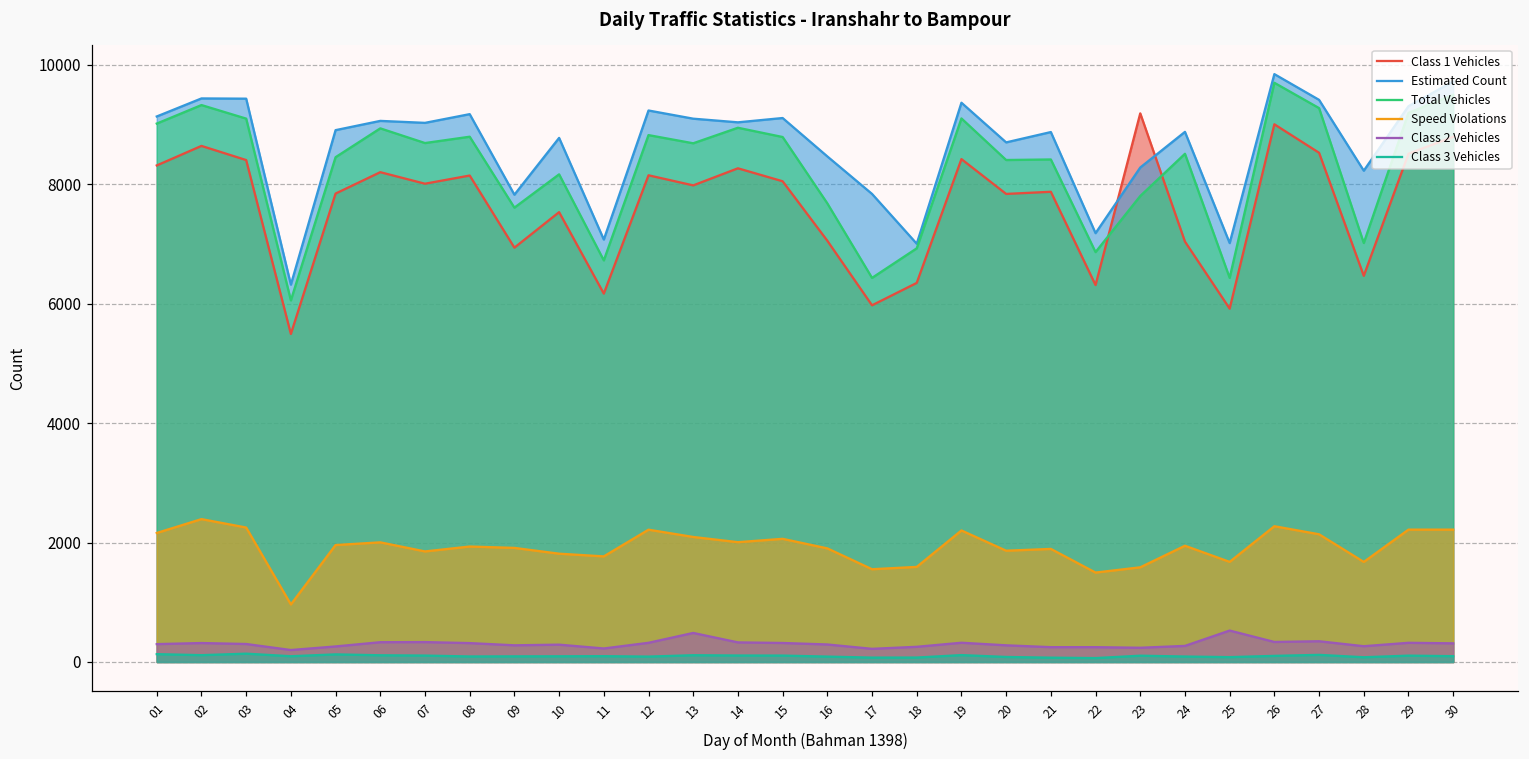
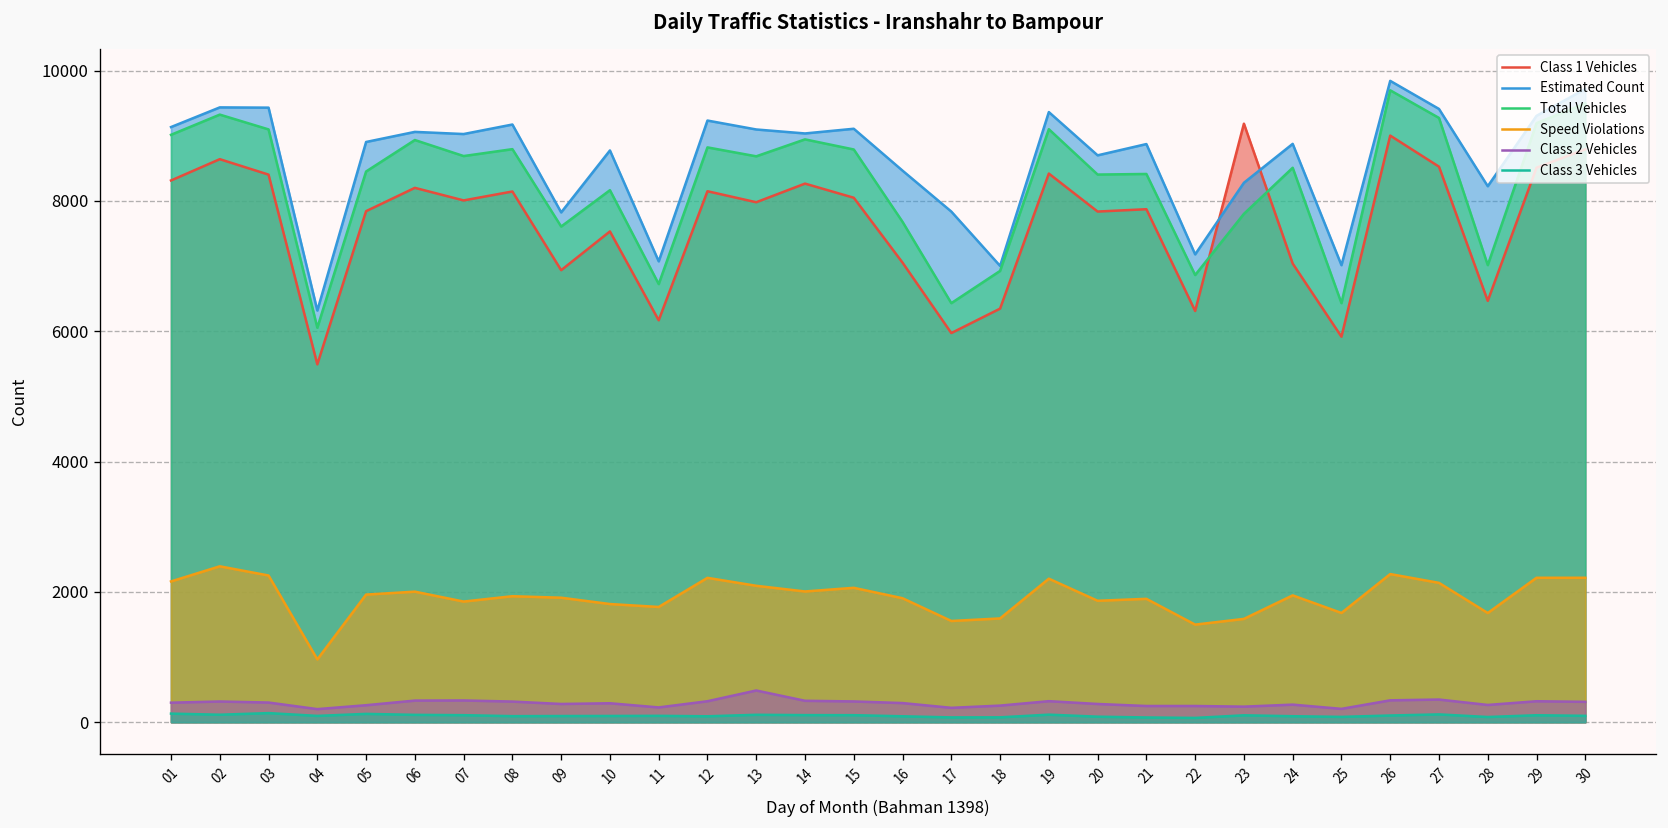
  {
    "Class 1 Vehicles": {
      "01": 8300,
      "02": 8600,
      "03": 8400,
      "04": 5500,
      "05": 7800,
      "06": 8200,
      "07": 8000,
      "08": 8100,
      "09": 6900,
      "10": 7500,
      "11": 6200,
      "12": 8100,
      "13": 8000,
      "14": 8300,
      "15": 8000,
      "16": 7100,
      "17": 6000,
      "18": 6300,
      "19": 8400,
      "20": 7800,
      "21": 7900,
      "22": 6300,
      "23": 9200,
      "24": 7000,
      "25": 5900,
      "26": 9000,
      "27": 8500,
      "28": 6500
    },
    "Estimated Count": {
      "01": 9100,
      "02": 9400,
      "03": 9400,
      "04": 6300,
      "05": 8900,
      "06": 9100,
      "07": 9000,
      "08": 9200,
      "09": 7800,
      "10": 8800,
      "11": 7100,
      "12": 9200,
      "13": 9100,
      "14": 9000,
      "15": 9100,
      "16": 8500,
      "17": 7800,
      "18": 7000,
      "19": 9400,
      "20": 8700,
      "21": 8900,
      "22": 7200,
      "23": 8300,
      "24": 8900,
      "25": 7000,
      "26": 9800,
      "27": 9400,
      "28": 8200
    },
    "Speed Violations": {
      "01": 2200,
      "02": 2400,
      "03": 2300,
      "04": 1000,
      "05": 2000,
      "06": 2000,
      "07": 1900,
      "08": 1900,
      "09": 1900,
      "10": 1800,
      "11": 1800,
      "12": 2200,
      "13": 2100,
      "14": 2000,
      "15": 2100,
      "16": 1900,
      "17": 1600,
      "18": 1600,
      "19": 2200,
      "20": 1900,
      "21": 1900,
      "22": 1500,
      "23": 1600,
      "24": 1900,
      "25": 1700,
      "26": 2300,
      "27": 2100,
      "28": 1700,
      "29": 2200,
      "30": 2200
    },
    "Class 2 Vehicles": {
      "01": 300,
      "02": 300,
      "03": 300,
      "04": 200,
      "05": 300,
      "06": 300,
      "07": 300,
      "08": 300,
      "09": 300,
      "10": 300,
      "11": 200,
      "12": 300,
      "13": 500,
      "14": 300,
      "15": 300,
      "16": 300,
      "17": 200,
      "18": 300,
      "19": 300,
      "20": 300,
      "21": 200,
      "22": 200,
      "23": 200,
      "24": 300,
-     "25": 500,
+     "25": 200,
      "26": 300,
      "27": 300,
      "28": 300,
      "29": 300,
      "30": 300
    }
  }
